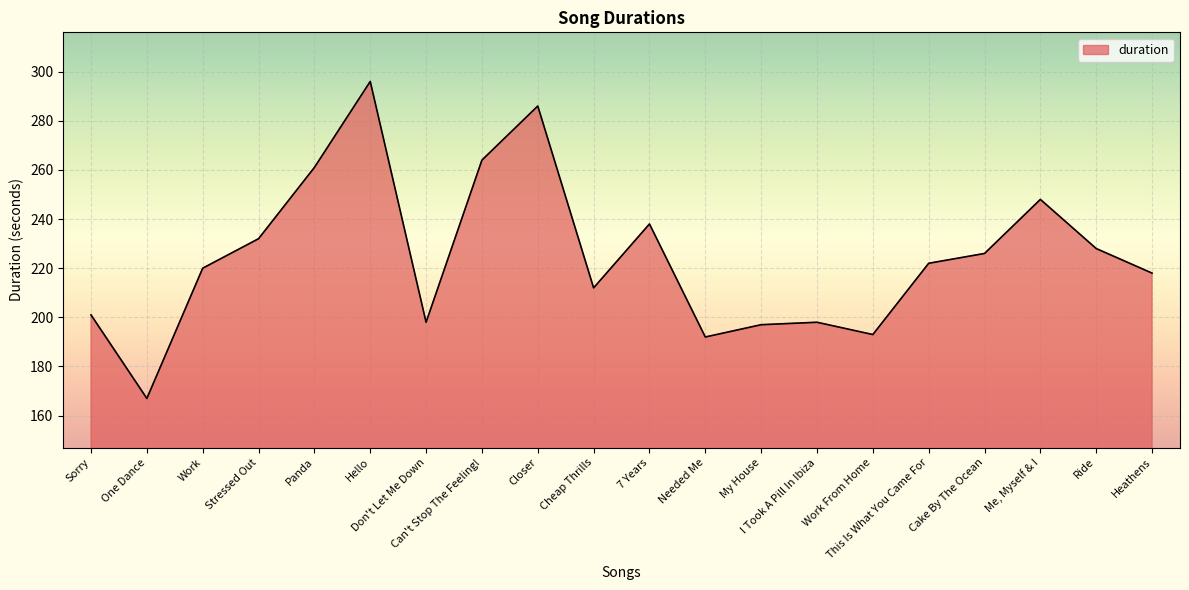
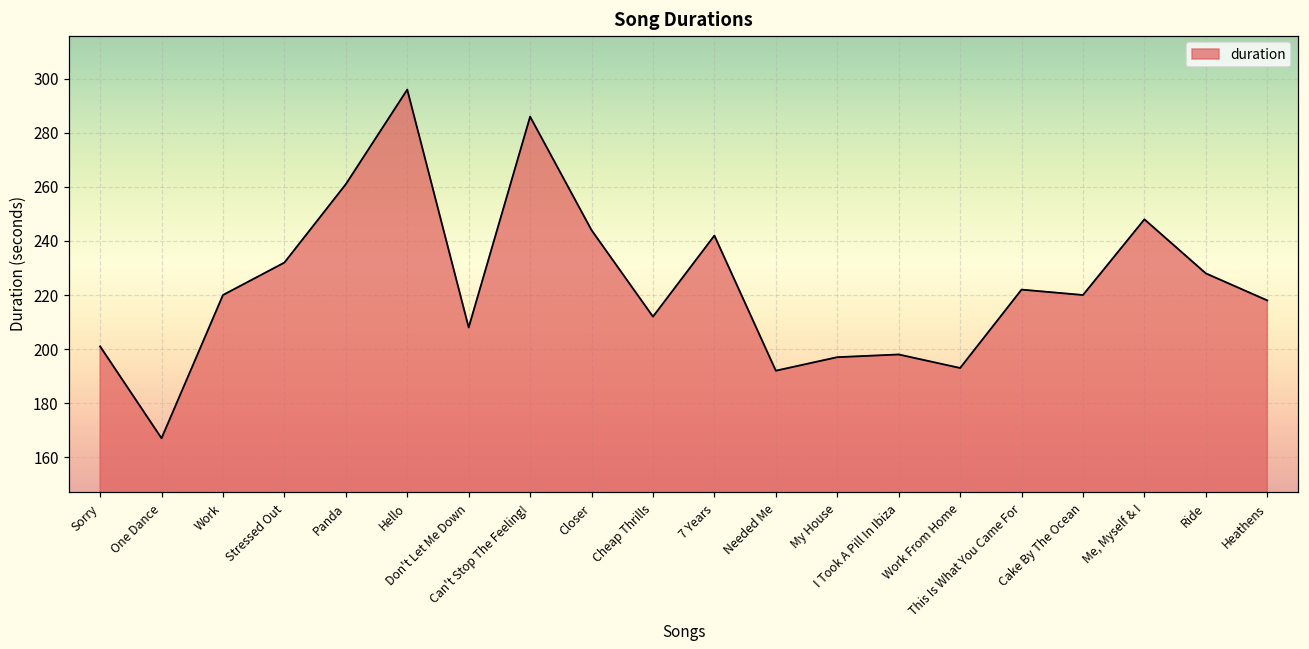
  {
    "Sorry": 201,
    "One Dance": 167,
    "Work": 220,
    "Stressed Out": 232,
    "Panda": 261,
    "Hello": 296,
-   "Don't Let Me Down": 198,
-   "Can't Stop The Feeling!": 264,
-   "Closer": 286,
+   "Don't Let Me Down": 208,
+   "Can't Stop The Feeling!": 286,
+   "Closer": 244,
    "Cheap Thrills": 212,
-   "7 Years": 238,
+   "7 Years": 242,
    "Needed Me": 192,
    "My House": 197,
    "I Took A Pill In Ibiza": 198,
    "Work From Home": 193,
    "This Is What You Came For": 222,
-   "Cake By The Ocean": 226,
+   "Cake By The Ocean": 220,
    "Me, Myself & I": 248,
    "Ride": 228,
    "Heathens": 218
  }
